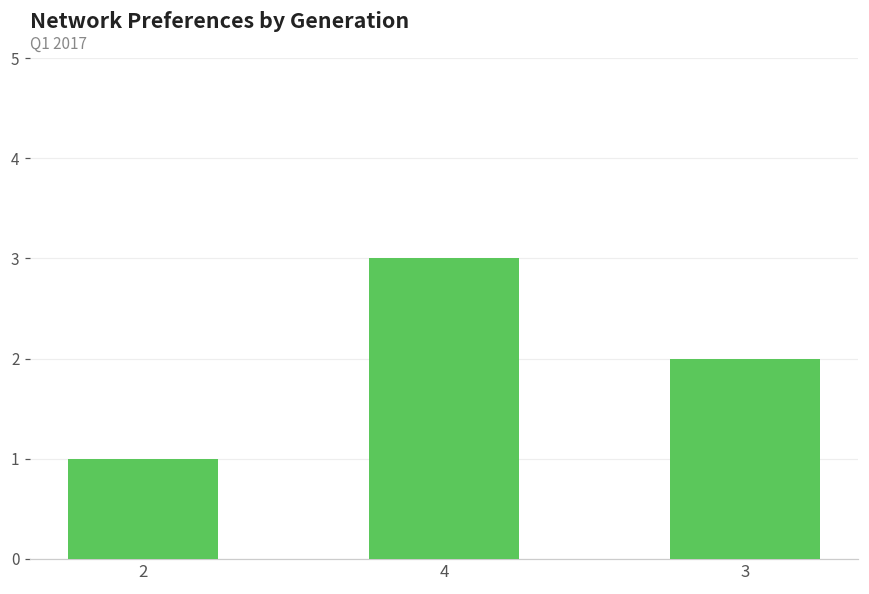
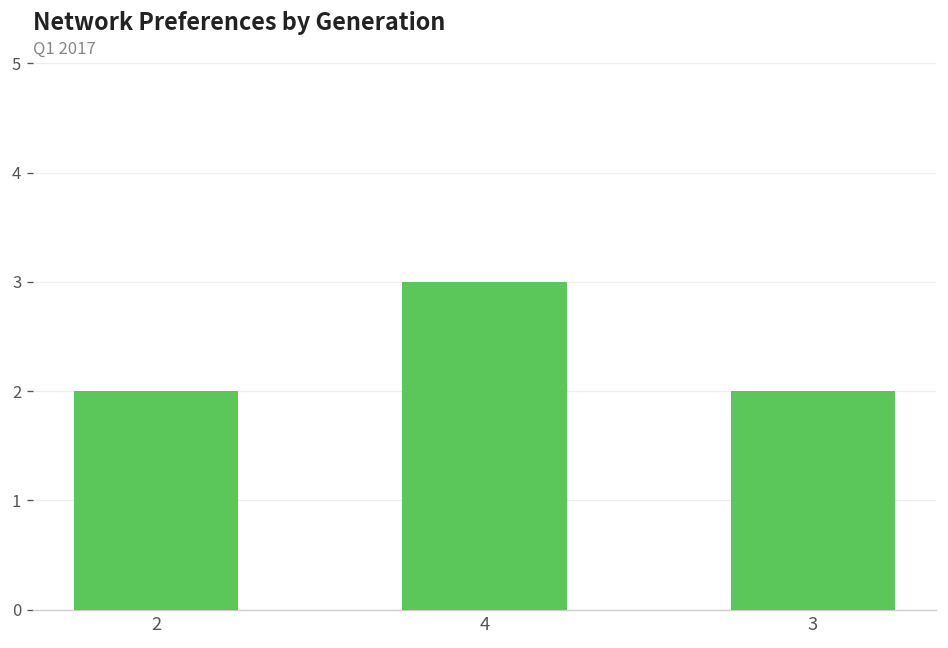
  {
-   "2": 1,
+   "2": 2,
    "4": 3,
    "3": 2
  }
